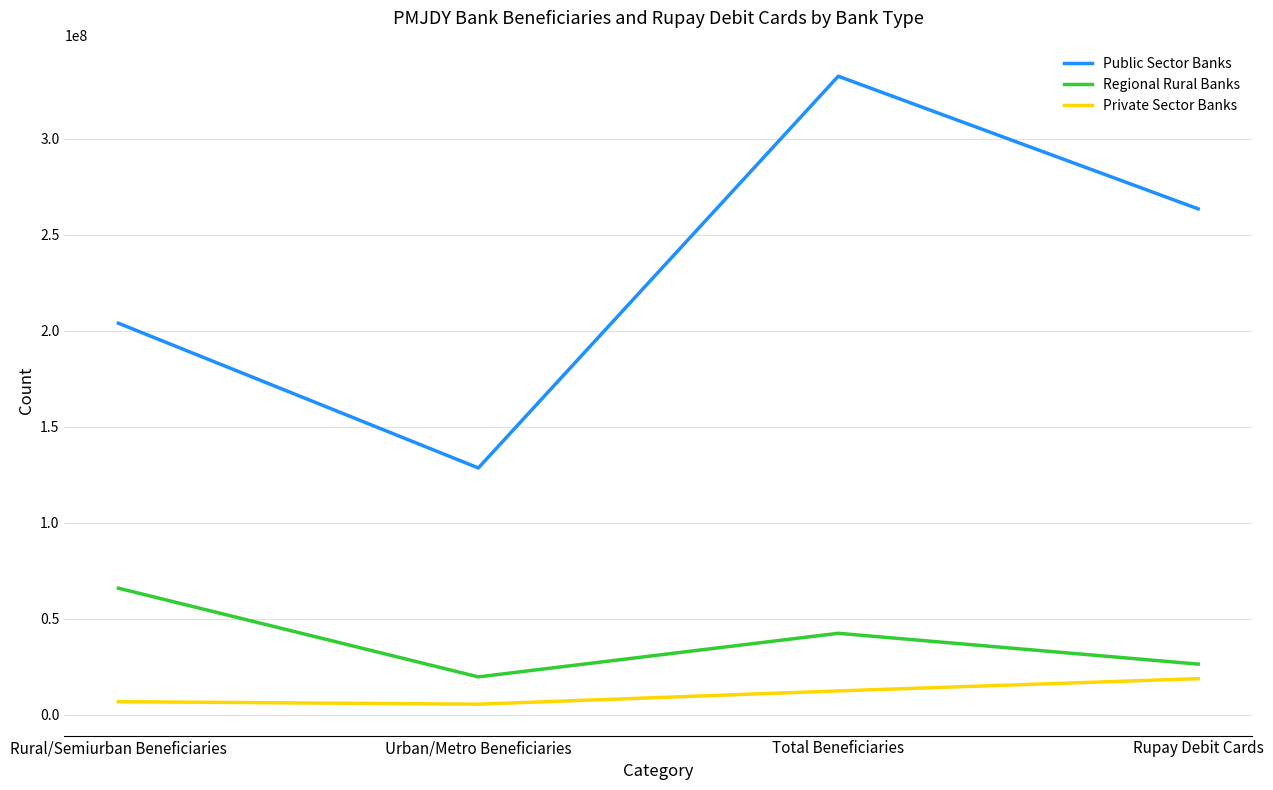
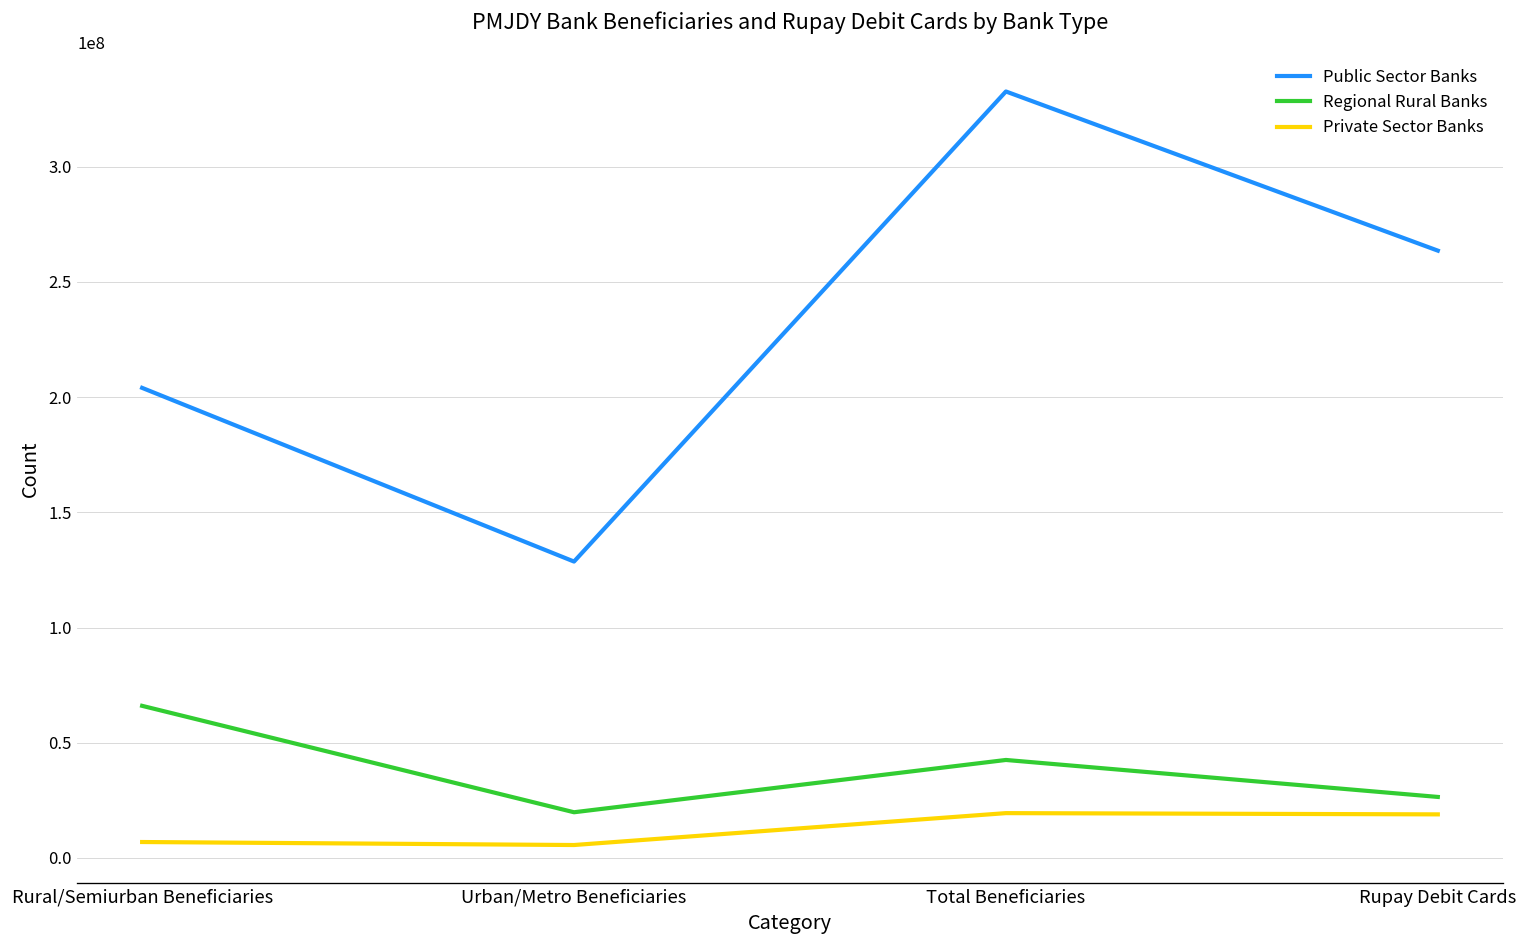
  {
    "Public Sector Banks": {
      "Rural/Semiurban Beneficiaries": 204000000,
      "Urban/Metro Beneficiaries": 129000000,
      "Total Beneficiaries": 333000000,
      "Rupay Debit Cards": 264000000
    },
    "Regional Rural Banks": {
      "Rural/Semiurban Beneficiaries": 66000000,
      "Urban/Metro Beneficiaries": 20000000,
      "Total Beneficiaries": 43000000,
      "Rupay Debit Cards": 26000000
    },
    "Private Sector Banks": {
      "Rural/Semiurban Beneficiaries": 7000000,
      "Urban/Metro Beneficiaries": 6000000,
-     "Total Beneficiaries": 13000000,
+     "Total Beneficiaries": 19000000,
      "Rupay Debit Cards": 19000000
    }
  }
